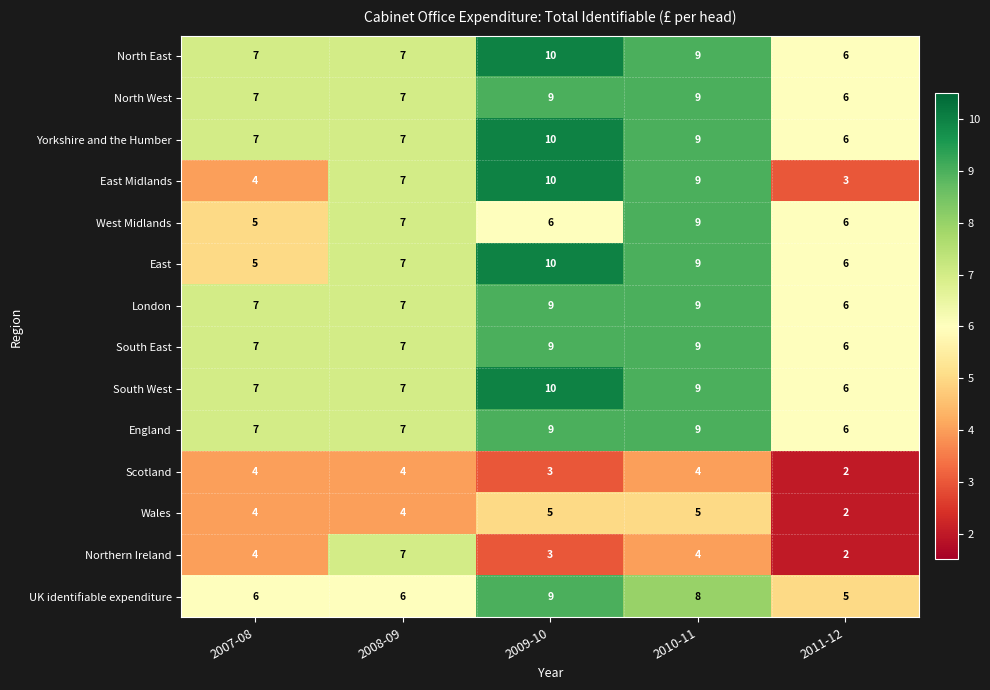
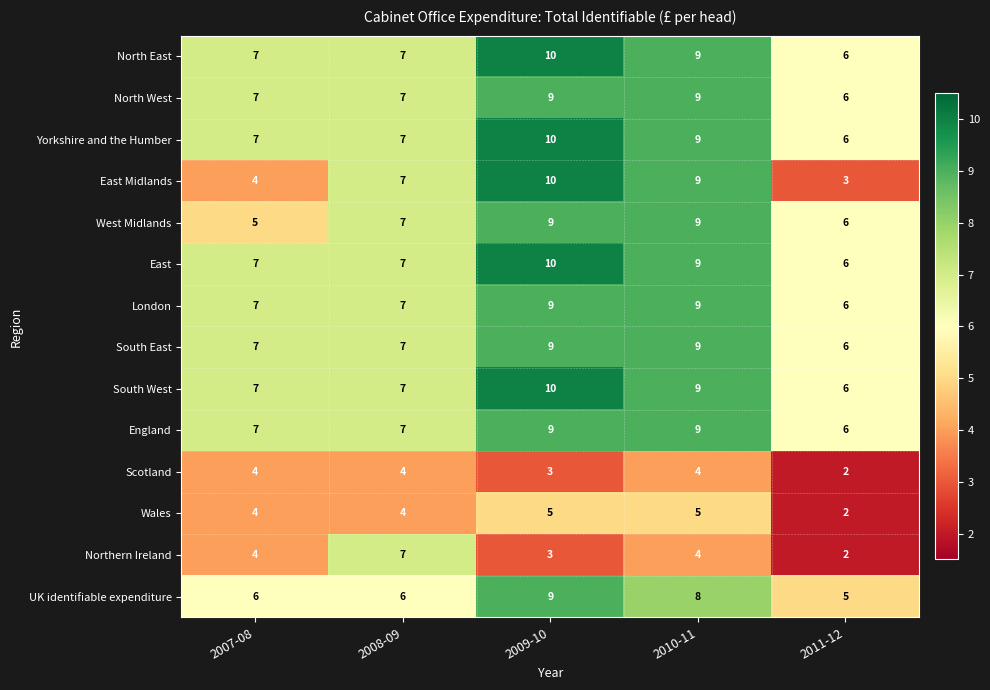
  {
    "North East": {
      "2007-08": 7,
      "2008-09": 7,
      "2009-10": 10,
      "2010-11": 9,
      "2011-12": 6
    },
    "North West": {
      "2007-08": 7,
      "2008-09": 7,
      "2009-10": 9,
      "2010-11": 9,
      "2011-12": 6
    },
    "Yorkshire and the Humber": {
      "2007-08": 7,
      "2008-09": 7,
      "2009-10": 10,
      "2010-11": 9,
      "2011-12": 6
    },
    "East Midlands": {
      "2007-08": 4,
      "2008-09": 7,
      "2009-10": 10,
      "2010-11": 9,
      "2011-12": 3
    },
    "West Midlands": {
      "2007-08": 5,
      "2008-09": 7,
-     "2009-10": 6,
+     "2009-10": 9,
      "2010-11": 9,
      "2011-12": 6
    },
    "East": {
-     "2007-08": 5,
+     "2007-08": 7,
      "2008-09": 7,
      "2009-10": 10,
      "2010-11": 9,
      "2011-12": 6
    },
    "London": {
      "2007-08": 7,
      "2008-09": 7,
      "2009-10": 9,
      "2010-11": 9,
      "2011-12": 6
    },
    "South East": {
      "2007-08": 7,
      "2008-09": 7,
      "2009-10": 9,
      "2010-11": 9,
      "2011-12": 6
    },
    "South West": {
      "2007-08": 7,
      "2008-09": 7,
      "2009-10": 10,
      "2010-11": 9,
      "2011-12": 6
    },
    "England": {
      "2007-08": 7,
      "2008-09": 7,
      "2009-10": 9,
      "2010-11": 9,
      "2011-12": 6
    },
    "Scotland": {
      "2007-08": 4,
      "2008-09": 4,
      "2009-10": 3,
      "2010-11": 4,
      "2011-12": 2
    },
    "Wales": {
      "2007-08": 4,
      "2008-09": 4,
      "2009-10": 5,
      "2010-11": 5,
      "2011-12": 2
    },
    "Northern Ireland": {
      "2007-08": 4,
      "2008-09": 7,
      "2009-10": 3,
      "2010-11": 4,
      "2011-12": 2
    },
    "UK identifiable expenditure": {
      "2007-08": 6,
      "2008-09": 6,
      "2009-10": 9,
      "2010-11": 8,
      "2011-12": 5
    }
  }
